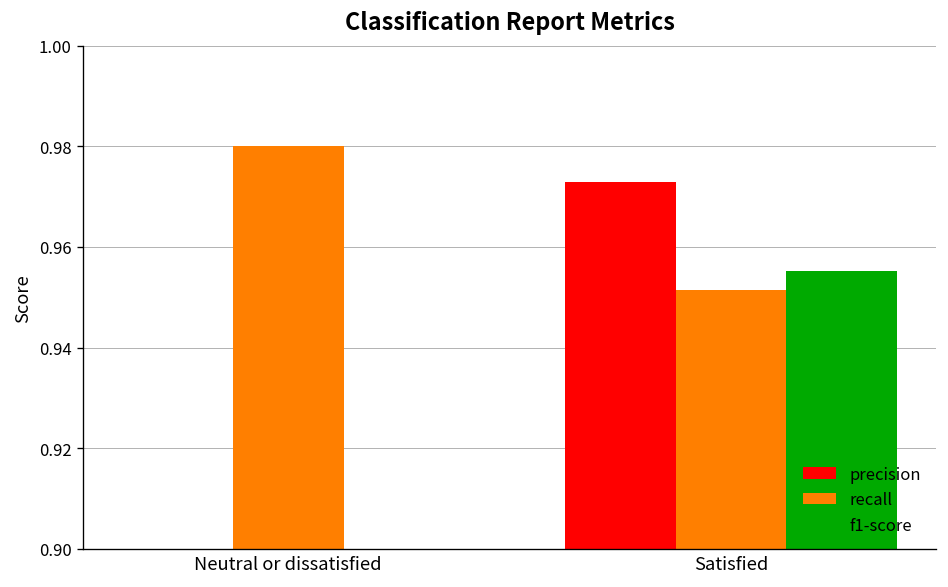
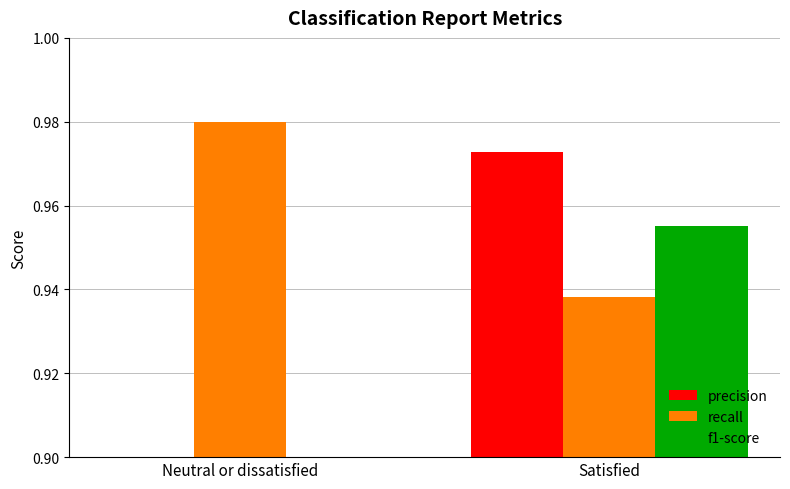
  {
    "precision": {
      "Satisfied": 0.973
    },
    "recall": {
      "Neutral or dissatisfied": 0.980,
-     "Satisfied": 0.952
+     "Satisfied": 0.938
    },
    "f1-score": {
      "Satisfied": 0.955
    }
  }
